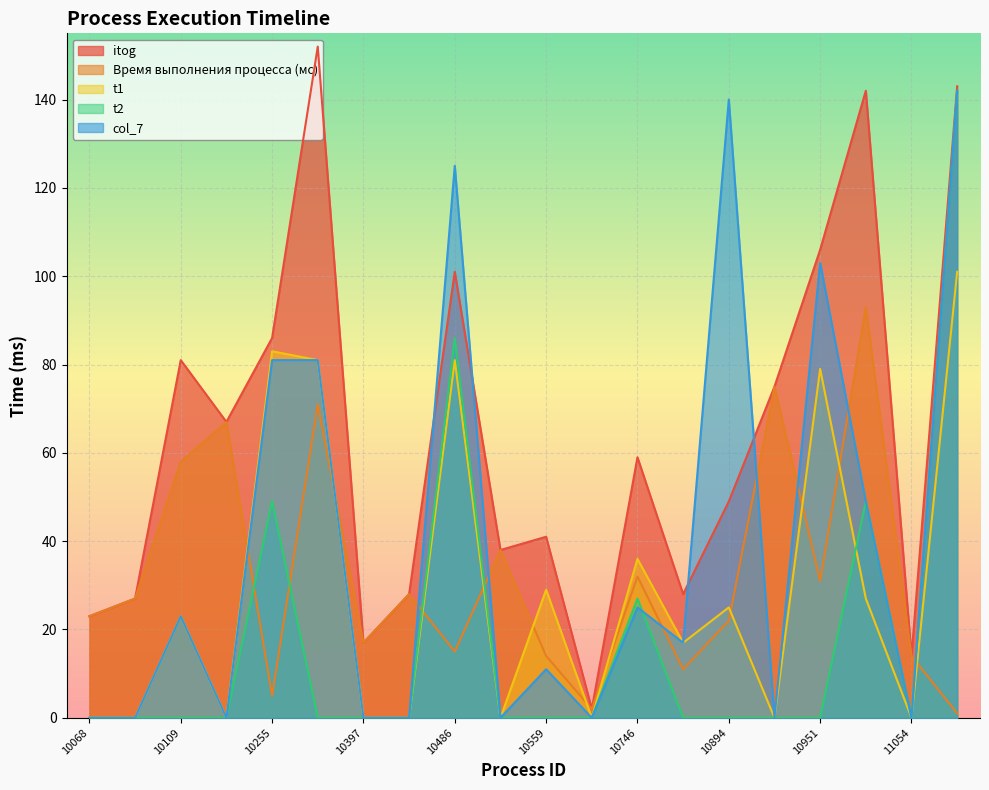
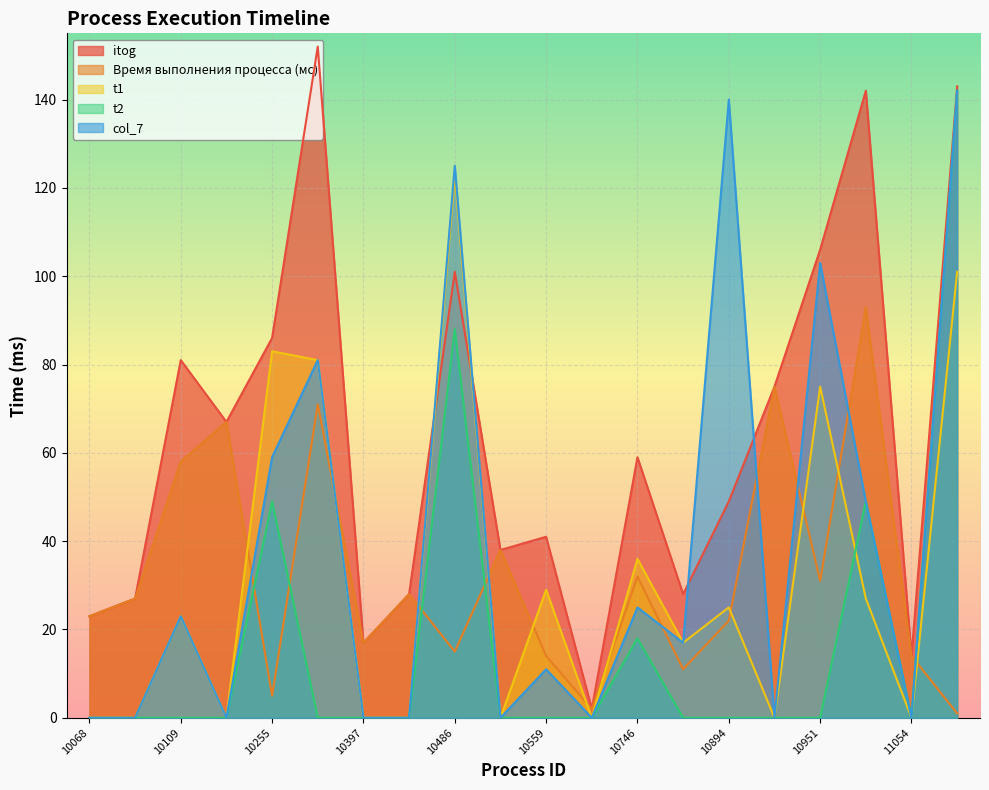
  {
    "t1": {
      "10255": 83,
-     "10486": 81,
+     "10486": 123,
      "10559": 29,
      "10746": 36,
      "10894": 25,
-     "10951": 79
+     "10951": 75
    },
    "t2": {
      "10109": 0,
      "10255": 49,
-     "10486": 86,
+     "10486": 88,
      "10559": 0,
-     "10746": 27,
+     "10746": 18,
      "10894": 0,
      "10951": 0
    },
    "col_7": {
-     "10255": 81,
+     "10255": 59,
      "10486": 125,
      "10559": 11,
      "10746": 25,
      "10894": 140,
      "10951": 103
    }
  }
